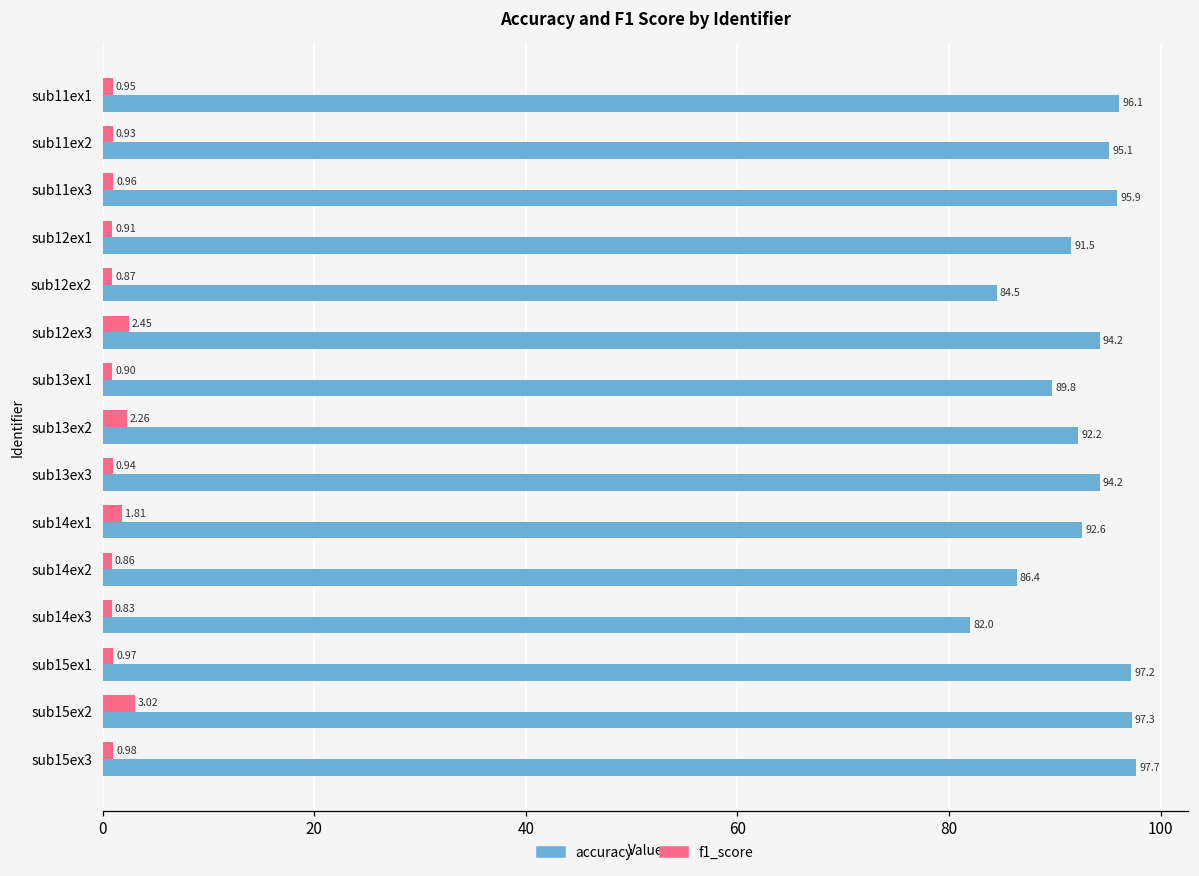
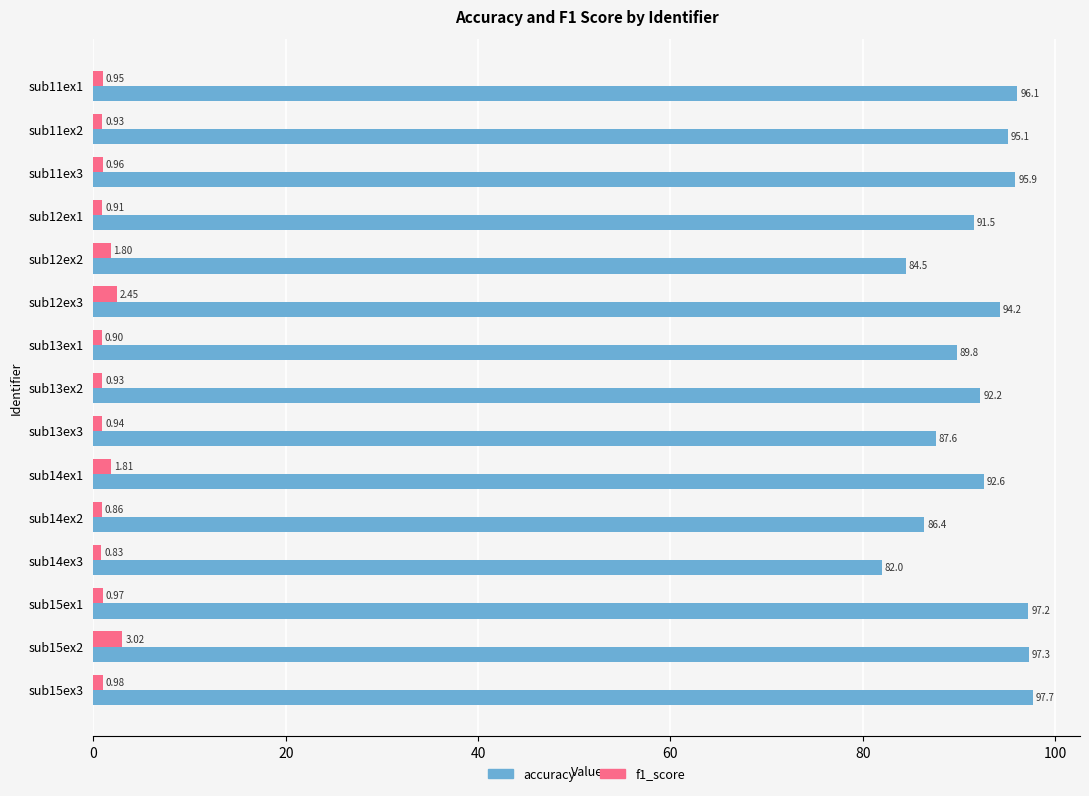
  {
    "accuracy": {
      "sub11ex1": 96.1,
      "sub11ex2": 95.1,
      "sub11ex3": 95.9,
      "sub12ex1": 91.5,
      "sub12ex2": 84.5,
      "sub12ex3": 94.2,
      "sub13ex1": 89.8,
      "sub13ex2": 92.2,
-     "sub13ex3": 94.2,
+     "sub13ex3": 87.6,
      "sub14ex1": 92.6,
      "sub14ex2": 86.4,
      "sub14ex3": 82.0,
      "sub15ex1": 97.2,
      "sub15ex2": 97.3,
      "sub15ex3": 97.7
    },
    "f1_score": {
      "sub11ex1": 0.95,
      "sub11ex2": 0.93,
      "sub11ex3": 0.96,
      "sub12ex1": 0.91,
-     "sub12ex2": 0.87,
+     "sub12ex2": 1.80,
      "sub12ex3": 2.45,
      "sub13ex1": 0.90,
-     "sub13ex2": 2.26,
+     "sub13ex2": 0.93,
      "sub13ex3": 0.94,
      "sub14ex1": 1.81,
      "sub14ex2": 0.86,
      "sub14ex3": 0.83,
      "sub15ex1": 0.97,
      "sub15ex2": 3.02,
      "sub15ex3": 0.98
    }
  }
